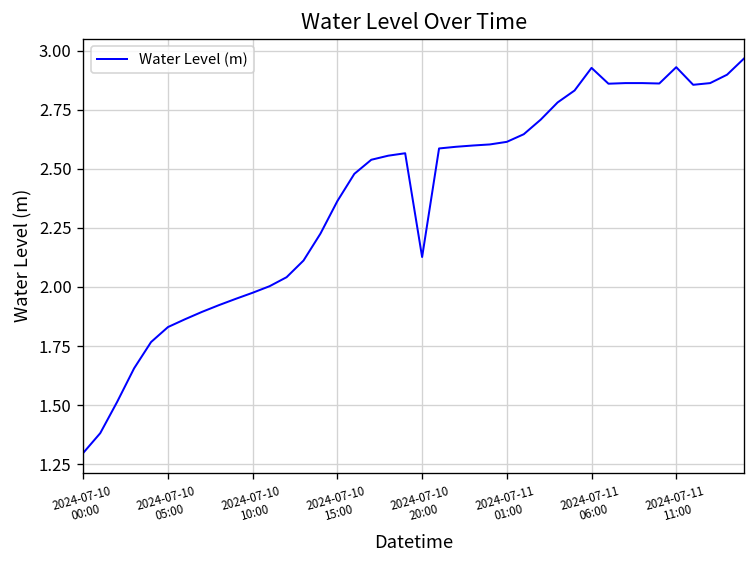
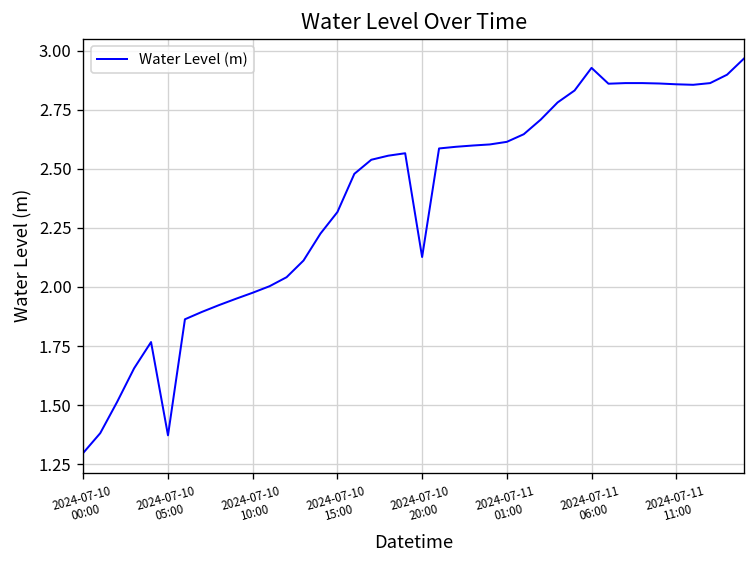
  {
    "2024-07-10 00:00": 1.30,
-   "2024-07-10 05:00": 1.83,
+   "2024-07-10 05:00": 1.37,
    "2024-07-10 10:00": 1.98,
-   "2024-07-10 15:00": 2.36,
+   "2024-07-10 15:00": 2.32,
    "2024-07-10 20:00": 2.13,
    "2024-07-11 01:00": 2.61,
    "2024-07-11 06:00": 2.93,
-   "2024-07-11 11:00": 2.93
+   "2024-07-11 11:00": 2.86
  }
